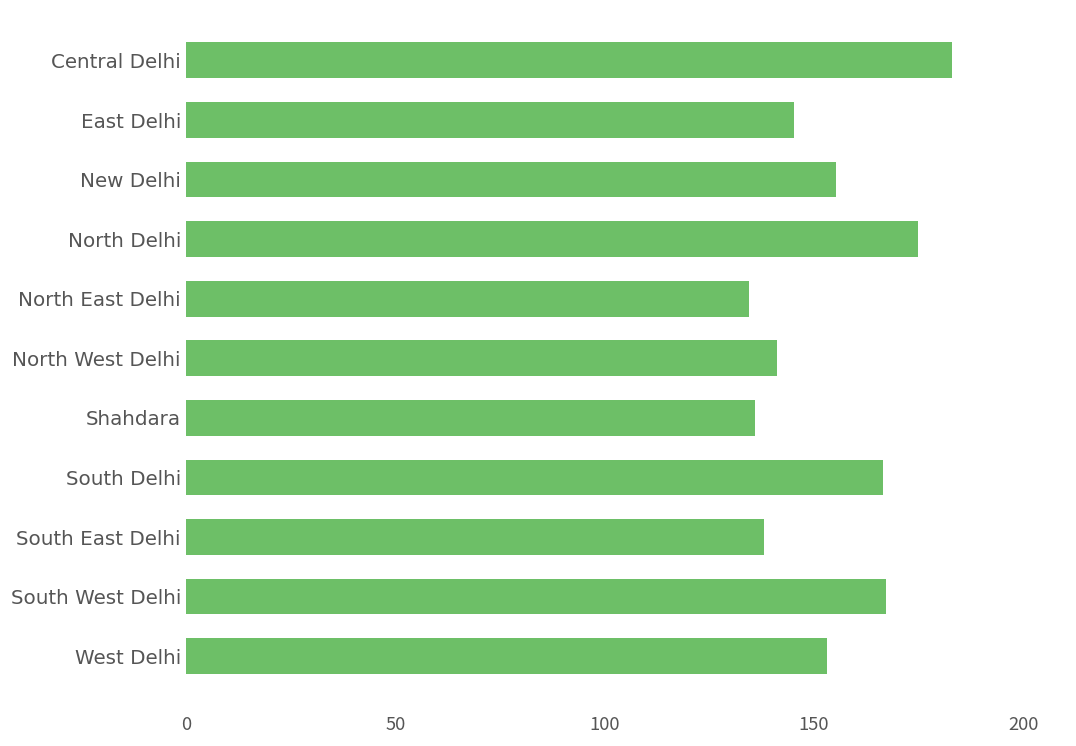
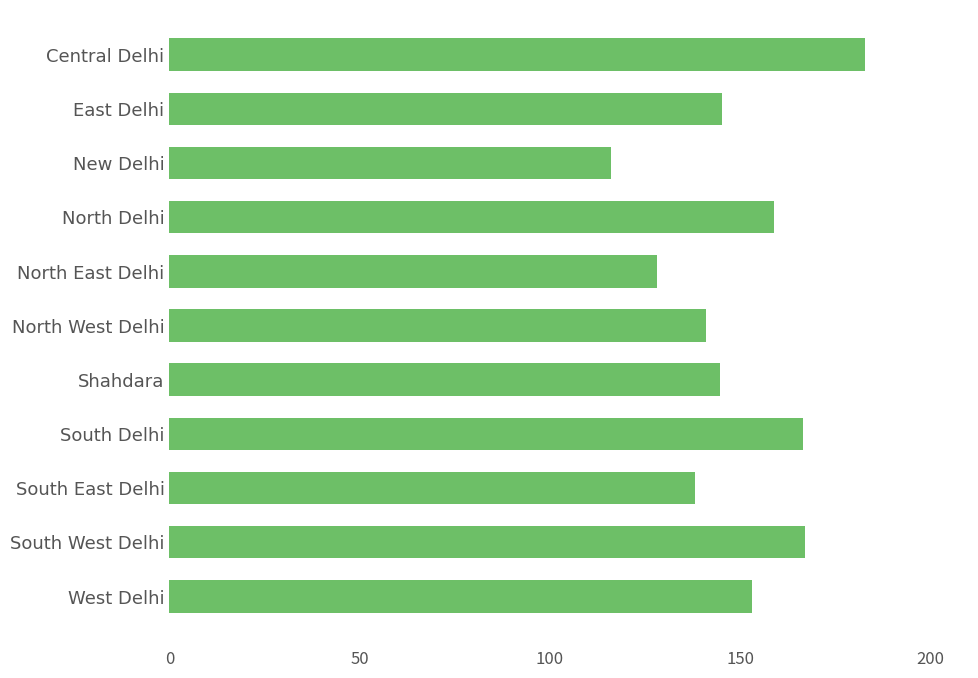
  {
    "Central Delhi": 183,
    "East Delhi": 145,
-   "New Delhi": 155,
-   "North Delhi": 175,
-   "North East Delhi": 135,
+   "New Delhi": 116,
+   "North Delhi": 159,
+   "North East Delhi": 128,
    "North West Delhi": 141,
-   "Shahdara": 136,
+   "Shahdara": 145,
    "South Delhi": 166,
    "South East Delhi": 138,
    "South West Delhi": 167,
    "West Delhi": 153
  }
